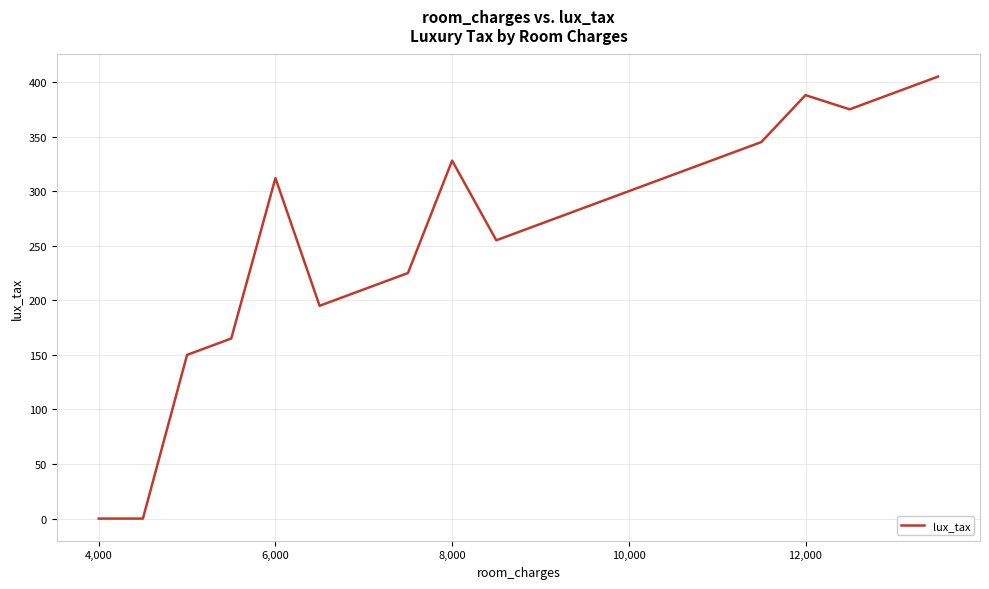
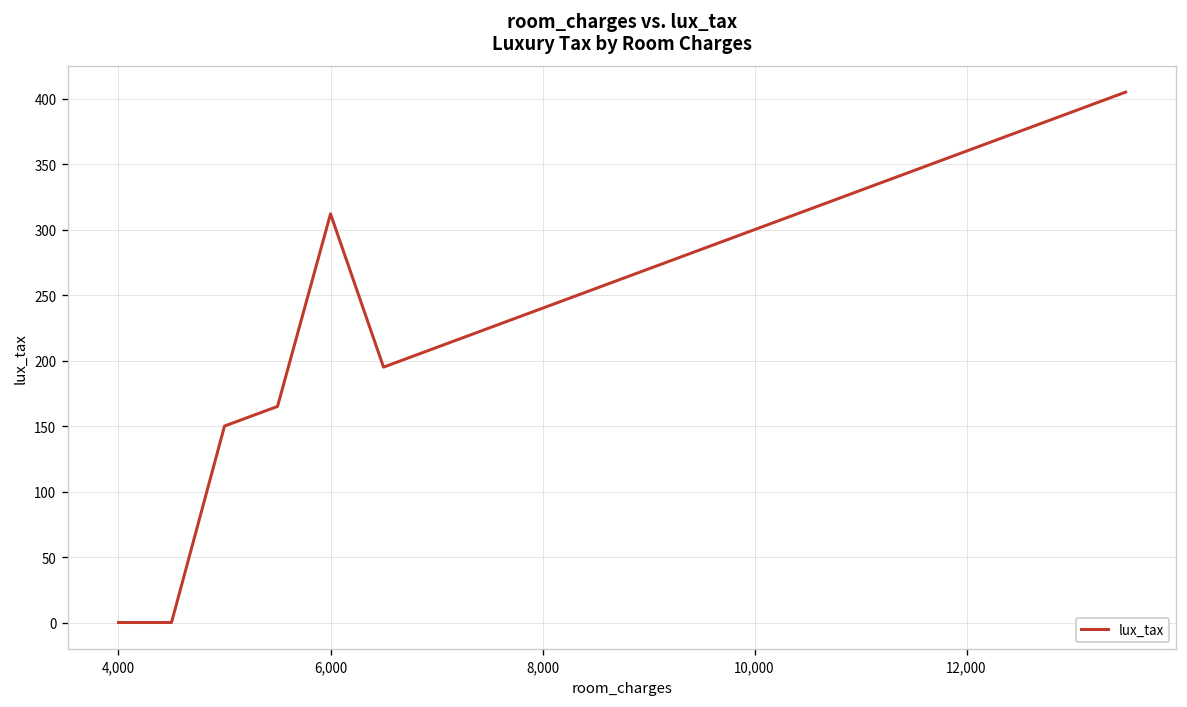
  {
    "4,000": 0,
    "6,000": 312,
-   "8,000": 328,
+   "8,000": 240,
    "10,000": 300,
-   "12,000": 388
+   "12,000": 360
  }
